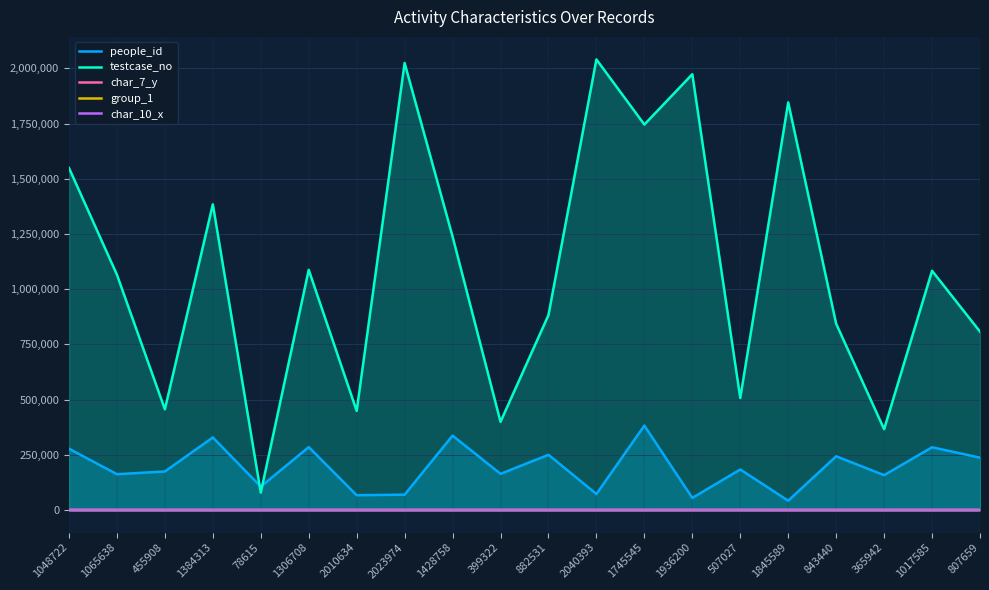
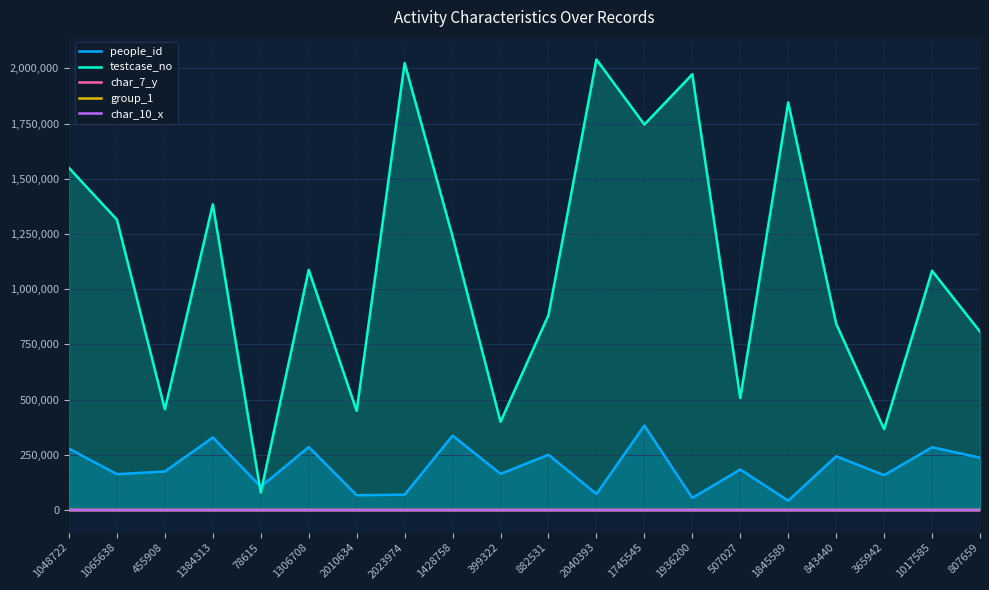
  {
    "people_id": {
      "1048722": "280,000",
      "1065638": "160,000",
      "455908": "170,000",
      "1384313": "330,000",
      "78615": "110,000",
      "1306708": "280,000",
      "2010634": "70,000",
      "2023974": "70,000",
      "1428758": "340,000",
      "399322": "160,000",
      "882531": "250,000",
      "2040393": "70,000",
      "1745545": "380,000",
      "1936200": "50,000",
      "507027": "180,000",
      "1845589": "40,000",
      "843440": "240,000",
      "365942": "160,000",
      "1017585": "280,000",
      "807659": "240,000"
    },
    "testcase_no": {
      "1048722": "1,550,000",
-     "1065638": "1,070,000",
+     "1065638": "1,310,000",
      "455908": "460,000",
      "1384313": "1,380,000",
      "78615": "80,000",
      "1306708": "1,090,000",
      "2010634": "450,000",
      "2023974": "2,020,000",
      "1428758": "1,240,000",
      "399322": "400,000",
      "882531": "880,000",
      "2040393": "2,040,000",
      "1745545": "1,750,000",
      "1936200": "1,970,000",
      "507027": "510,000",
      "1845589": "1,850,000",
      "843440": "840,000",
      "365942": "370,000",
      "1017585": "1,080,000",
      "807659": "810,000"
    },
    "char_10_x": {
      "1048722": "0",
      "1065638": "0",
      "455908": "0",
      "1384313": "0",
      "78615": "0",
      "1306708": "0",
      "2010634": "0",
      "2023974": "0",
      "1428758": "0",
      "399322": "0",
      "882531": "0",
      "2040393": "0",
      "1745545": "0",
      "1936200": "0",
      "507027": "0",
      "1845589": "0",
      "843440": "0",
      "365942": "0",
      "1017585": "0",
      "807659": "0"
    }
  }
